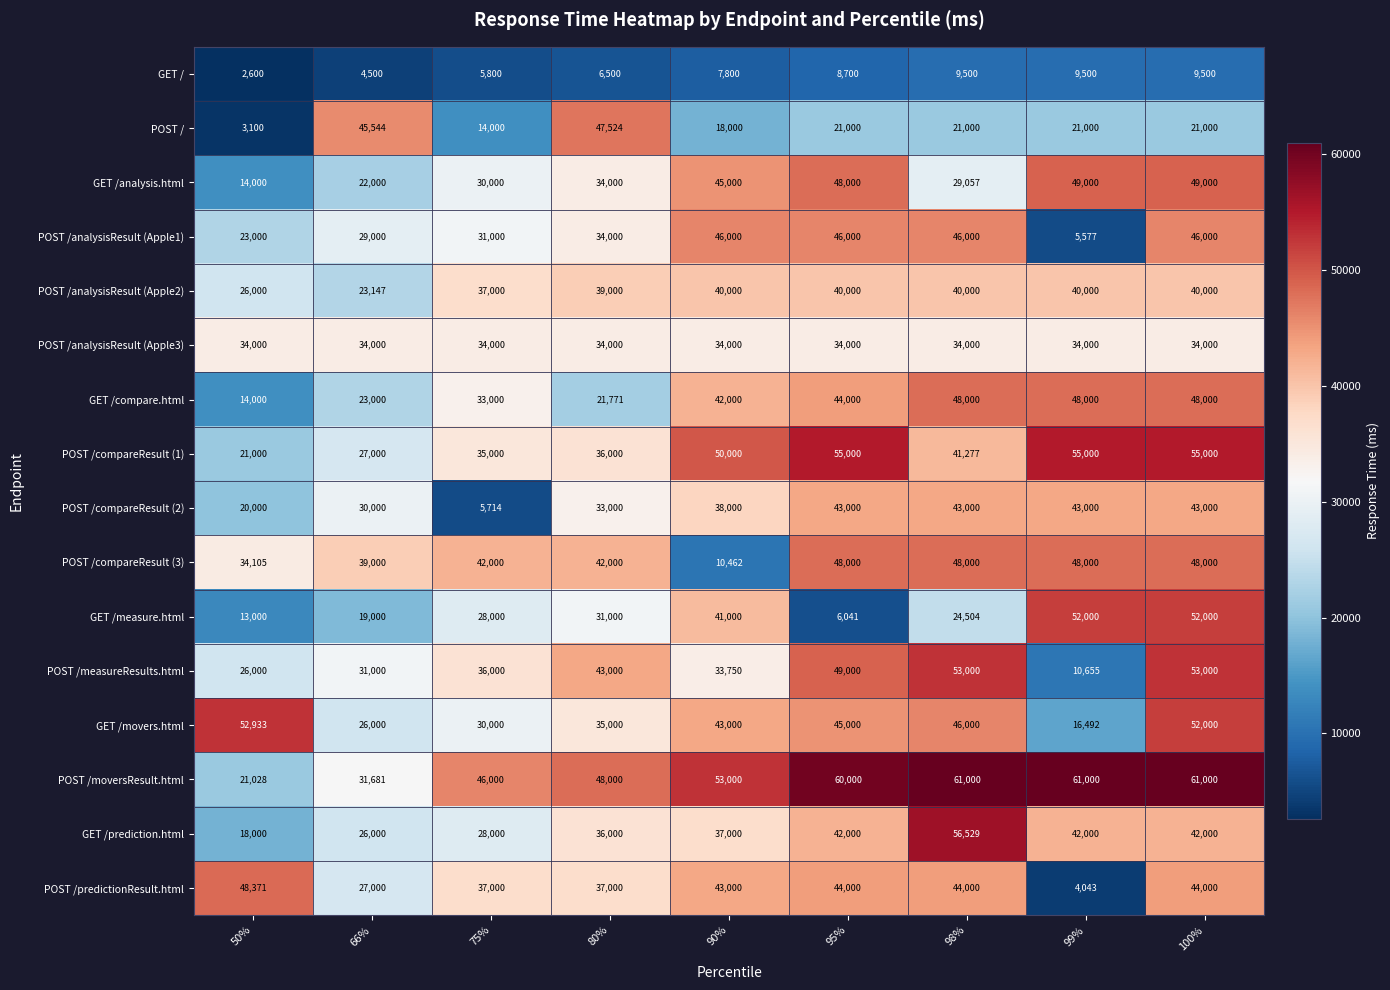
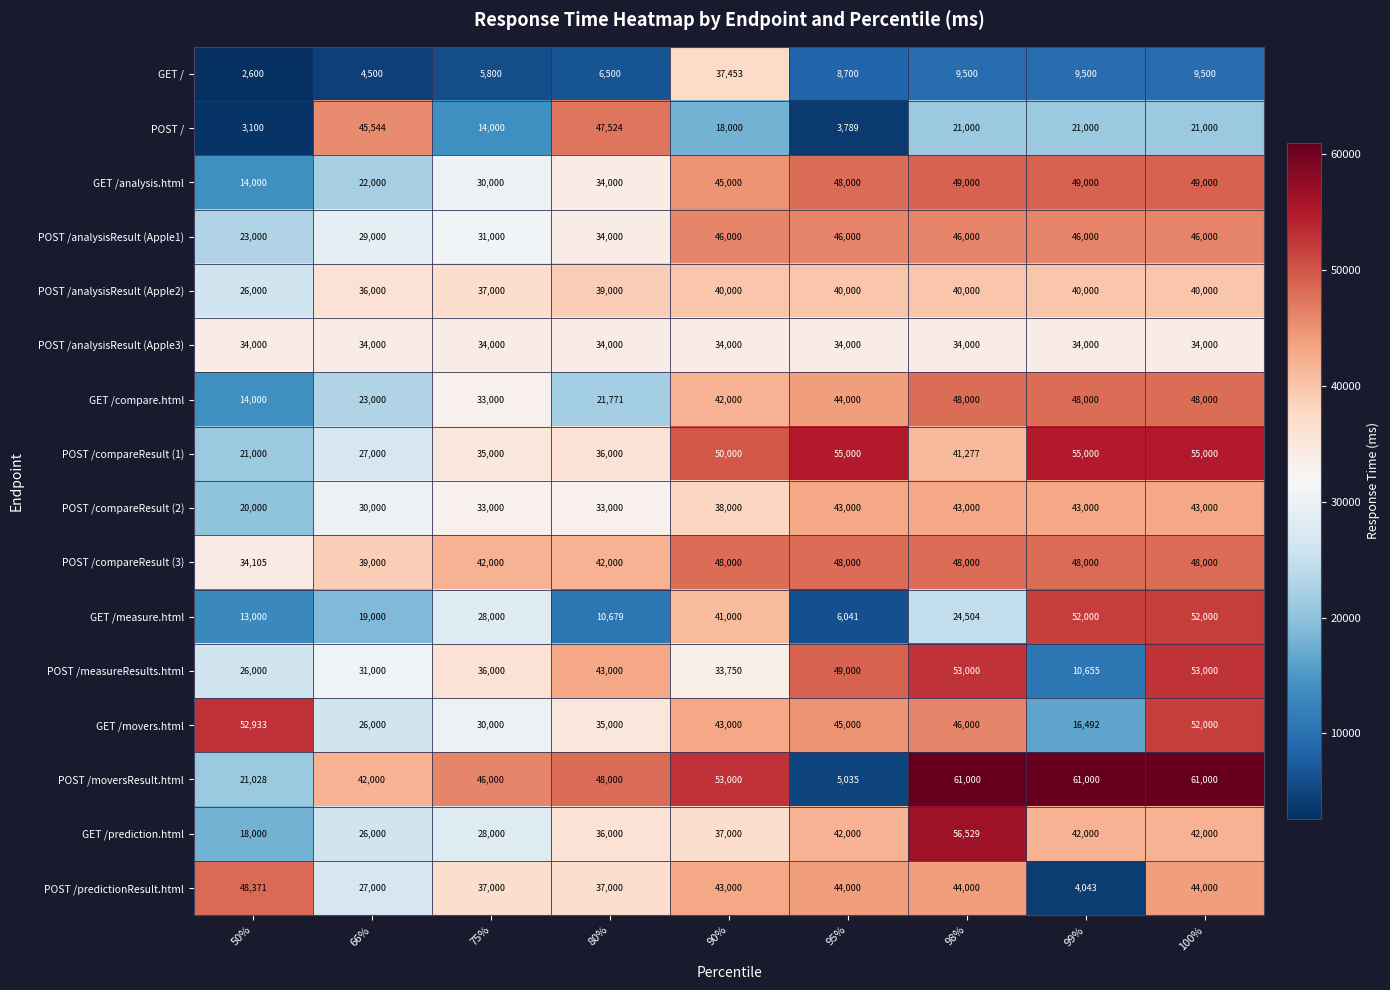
  {
    "GET /": {
      "50%": "2,600",
      "66%": "4,500",
      "75%": "5,800",
      "80%": "6,500",
-     "90%": "7,800",
+     "90%": "37,453",
      "95%": "8,700",
      "98%": "9,500",
      "99%": "9,500",
      "100%": "9,500"
    },
    "POST /": {
      "50%": "3,100",
      "66%": "45,544",
      "75%": "14,000",
      "80%": "47,524",
      "90%": "18,000",
-     "95%": "21,000",
+     "95%": "3,789",
      "98%": "21,000",
      "99%": "21,000",
      "100%": "21,000"
    },
    "GET /analysis.html": {
      "50%": "14,000",
      "66%": "22,000",
      "75%": "30,000",
      "80%": "34,000",
      "90%": "45,000",
      "95%": "48,000",
-     "98%": "29,057",
+     "98%": "49,000",
      "99%": "49,000",
      "100%": "49,000"
    },
    "POST /analysisResult (Apple1)": {
      "50%": "23,000",
      "66%": "29,000",
      "75%": "31,000",
      "80%": "34,000",
      "90%": "46,000",
      "95%": "46,000",
      "98%": "46,000",
-     "99%": "5,577",
+     "99%": "46,000",
      "100%": "46,000"
    },
    "POST /analysisResult (Apple2)": {
      "50%": "26,000",
-     "66%": "23,147",
+     "66%": "36,000",
      "75%": "37,000",
      "80%": "39,000",
      "90%": "40,000",
      "95%": "40,000",
      "98%": "40,000",
      "99%": "40,000",
      "100%": "40,000"
    },
    "POST /analysisResult (Apple3)": {
      "50%": "34,000",
      "66%": "34,000",
      "75%": "34,000",
      "80%": "34,000",
      "90%": "34,000",
      "95%": "34,000",
      "98%": "34,000",
      "99%": "34,000",
      "100%": "34,000"
    },
    "GET /compare.html": {
      "50%": "14,000",
      "66%": "23,000",
      "75%": "33,000",
      "80%": "21,771",
      "90%": "42,000",
      "95%": "44,000",
      "98%": "48,000",
      "99%": "48,000",
      "100%": "48,000"
    },
    "POST /compareResult (1)": {
      "50%": "21,000",
      "66%": "27,000",
      "75%": "35,000",
      "80%": "36,000",
      "90%": "50,000",
      "95%": "55,000",
      "98%": "41,277",
      "99%": "55,000",
      "100%": "55,000"
    },
    "POST /compareResult (2)": {
      "50%": "20,000",
      "66%": "30,000",
-     "75%": "5,714",
+     "75%": "33,000",
      "80%": "33,000",
      "90%": "38,000",
      "95%": "43,000",
      "98%": "43,000",
      "99%": "43,000",
      "100%": "43,000"
    },
    "POST /compareResult (3)": {
      "50%": "34,105",
      "66%": "39,000",
      "75%": "42,000",
      "80%": "42,000",
-     "90%": "10,462",
+     "90%": "48,000",
      "95%": "48,000",
      "98%": "48,000",
      "99%": "48,000",
      "100%": "48,000"
    },
    "GET /measure.html": {
      "50%": "13,000",
      "66%": "19,000",
      "75%": "28,000",
-     "80%": "31,000",
+     "80%": "10,679",
      "90%": "41,000",
      "95%": "6,041",
      "98%": "24,504",
      "99%": "52,000",
      "100%": "52,000"
    },
    "POST /measureResults.html": {
      "50%": "26,000",
      "66%": "31,000",
      "75%": "36,000",
      "80%": "43,000",
      "90%": "33,750",
      "95%": "49,000",
      "98%": "53,000",
      "99%": "10,655",
      "100%": "53,000"
    },
    "GET /movers.html": {
      "50%": "52,933",
      "66%": "26,000",
      "75%": "30,000",
      "80%": "35,000",
      "90%": "43,000",
      "95%": "45,000",
      "98%": "46,000",
      "99%": "16,492",
      "100%": "52,000"
    },
    "POST /moversResult.html": {
      "50%": "21,028",
-     "66%": "31,681",
+     "66%": "42,000",
      "75%": "46,000",
      "80%": "48,000",
      "90%": "53,000",
-     "95%": "60,000",
+     "95%": "5,035",
      "98%": "61,000",
      "99%": "61,000",
      "100%": "61,000"
    },
    "GET /prediction.html": {
      "50%": "18,000",
      "66%": "26,000",
      "75%": "28,000",
      "80%": "36,000",
      "90%": "37,000",
      "95%": "42,000",
      "98%": "56,529",
      "99%": "42,000",
      "100%": "42,000"
    },
    "POST /predictionResult.html": {
      "50%": "48,371",
      "66%": "27,000",
      "75%": "37,000",
      "80%": "37,000",
      "90%": "43,000",
      "95%": "44,000",
      "98%": "44,000",
      "99%": "4,043",
      "100%": "44,000"
    }
  }
